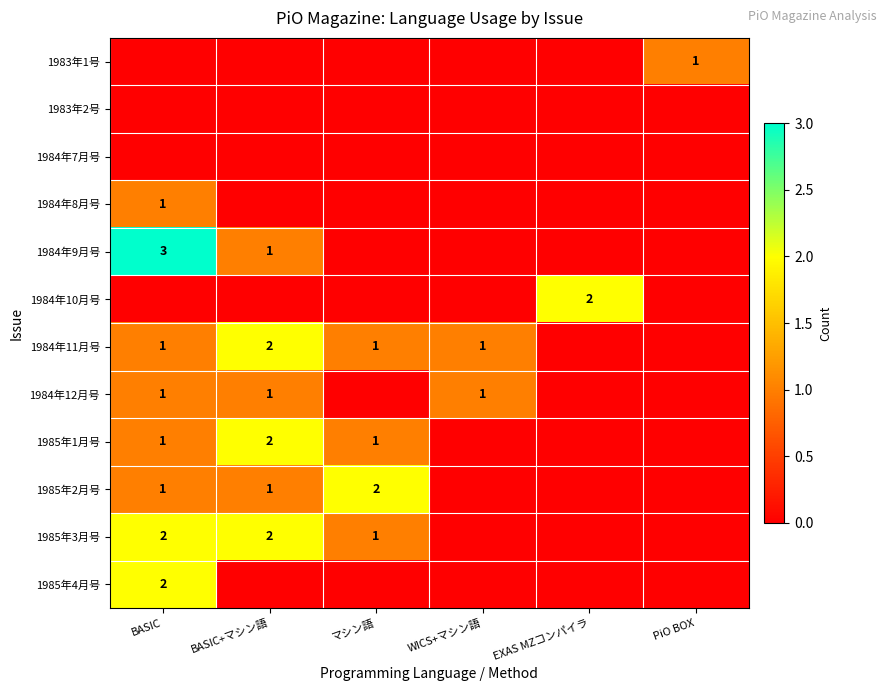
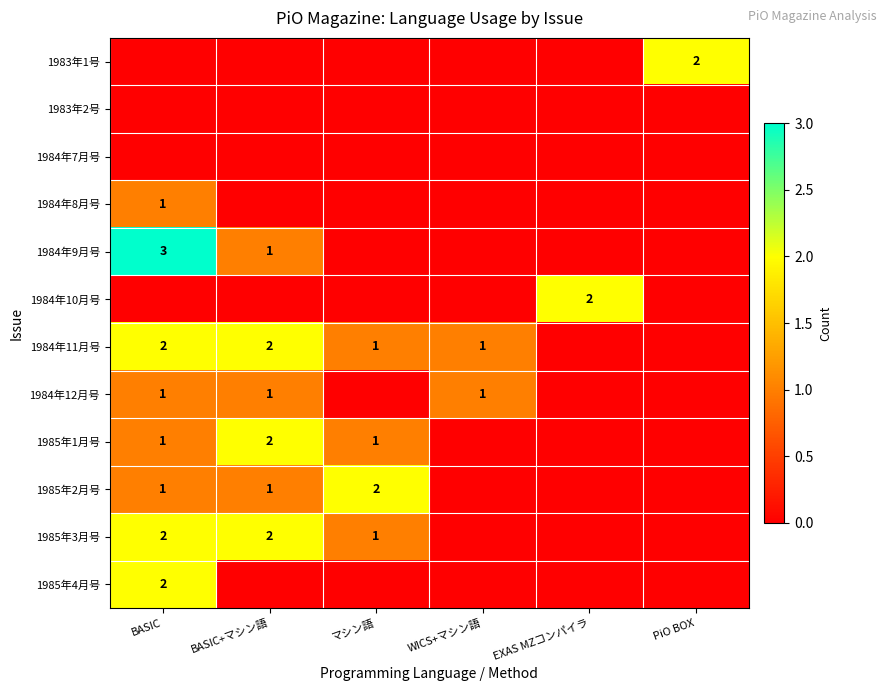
  {
    "1983年1号": {
-     "PiO BOX": 1
+     "PiO BOX": 2
    },
    "1984年8月号": {
      "BASIC": 1
    },
    "1984年9月号": {
      "BASIC": 3,
      "BASIC+マシン語": 1
    },
    "1984年10月号": {
      "EXAS MZコンパイラ": 2
    },
    "1984年11月号": {
-     "BASIC": 1,
+     "BASIC": 2,
      "BASIC+マシン語": 2,
      "マシン語": 1,
      "WICS+マシン語": 1
    },
    "1984年12月号": {
      "BASIC": 1,
      "BASIC+マシン語": 1,
      "WICS+マシン語": 1
    },
    "1985年1月号": {
      "BASIC": 1,
      "BASIC+マシン語": 2,
      "マシン語": 1
    },
    "1985年2月号": {
      "BASIC": 1,
      "BASIC+マシン語": 1,
      "マシン語": 2
    },
    "1985年3月号": {
      "BASIC": 2,
      "BASIC+マシン語": 2,
      "マシン語": 1
    },
    "1985年4月号": {
      "BASIC": 2
    }
  }
